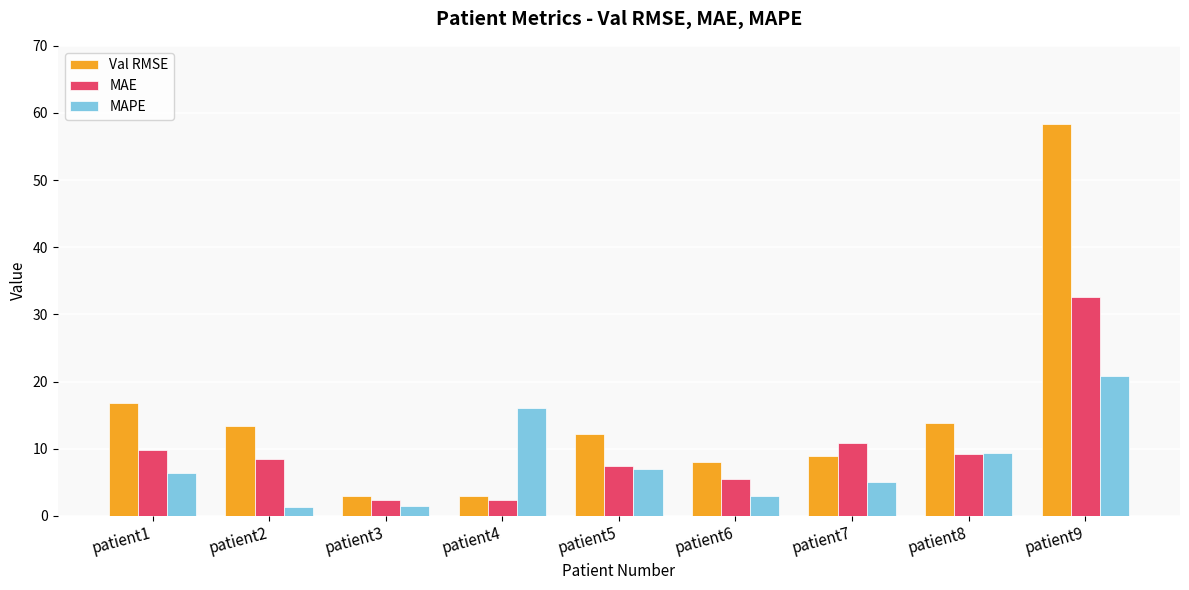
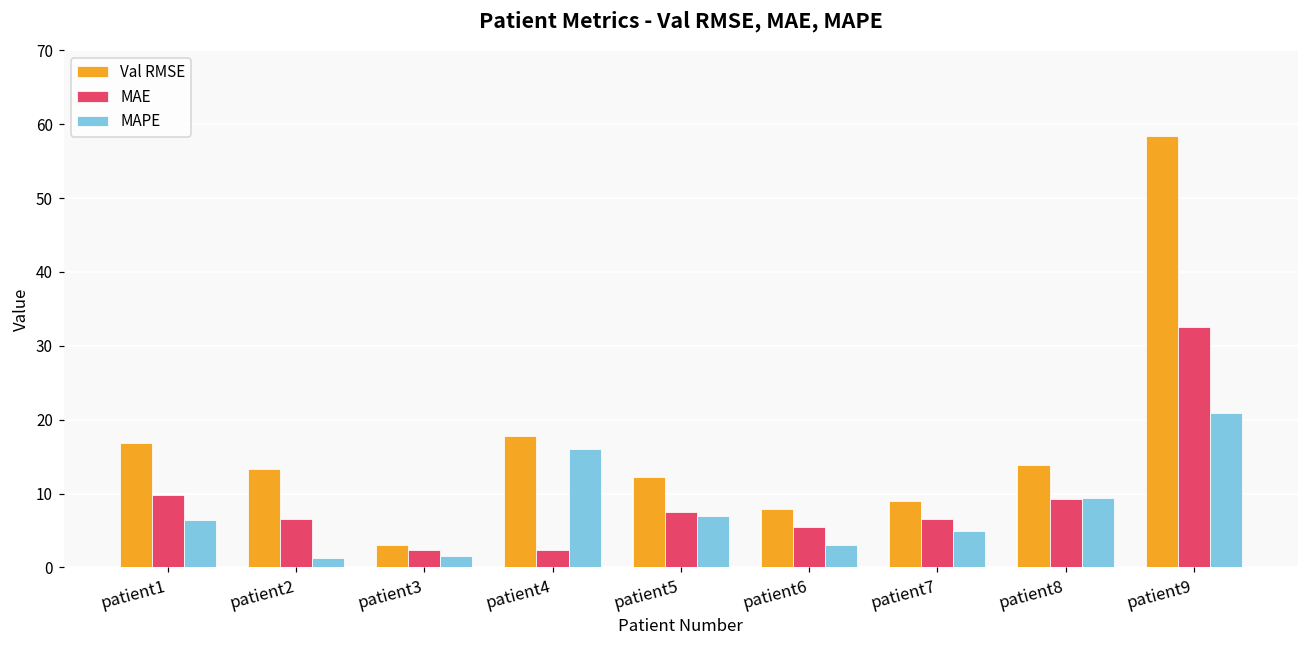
  {
    "Val RMSE": {
      "patient1": 17,
      "patient2": 13,
      "patient3": 3,
-     "patient4": 3,
+     "patient4": 18,
      "patient5": 12,
      "patient6": 8,
      "patient7": 9,
      "patient8": 14,
      "patient9": 58
    },
    "MAE": {
      "patient1": 10,
-     "patient2": 8,
+     "patient2": 7,
      "patient3": 2,
      "patient4": 2,
      "patient5": 7,
      "patient6": 5,
-     "patient7": 11,
+     "patient7": 7,
      "patient8": 9,
      "patient9": 33
    },
    "MAPE": {
      "patient1": 6,
      "patient2": 1,
      "patient3": 2,
      "patient4": 16,
      "patient5": 7,
      "patient6": 3,
      "patient7": 5,
      "patient8": 9,
      "patient9": 21
    }
  }
